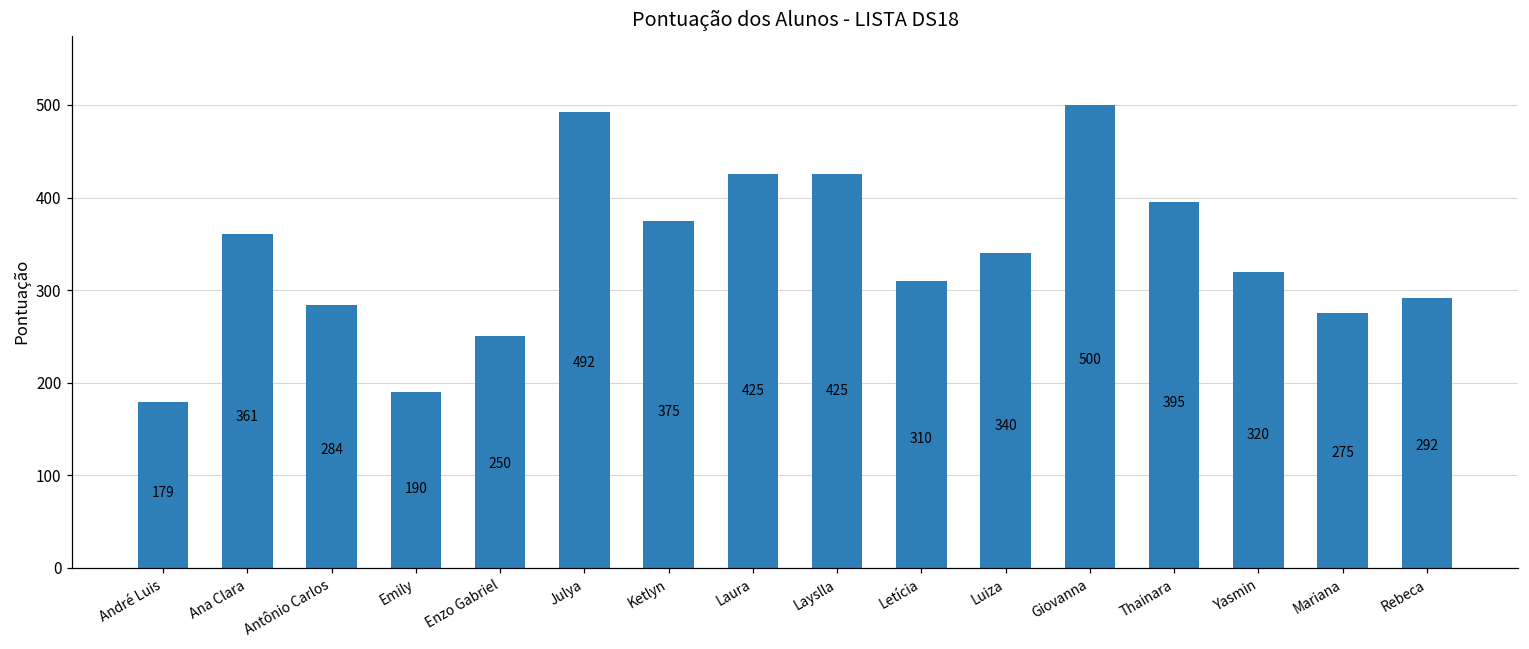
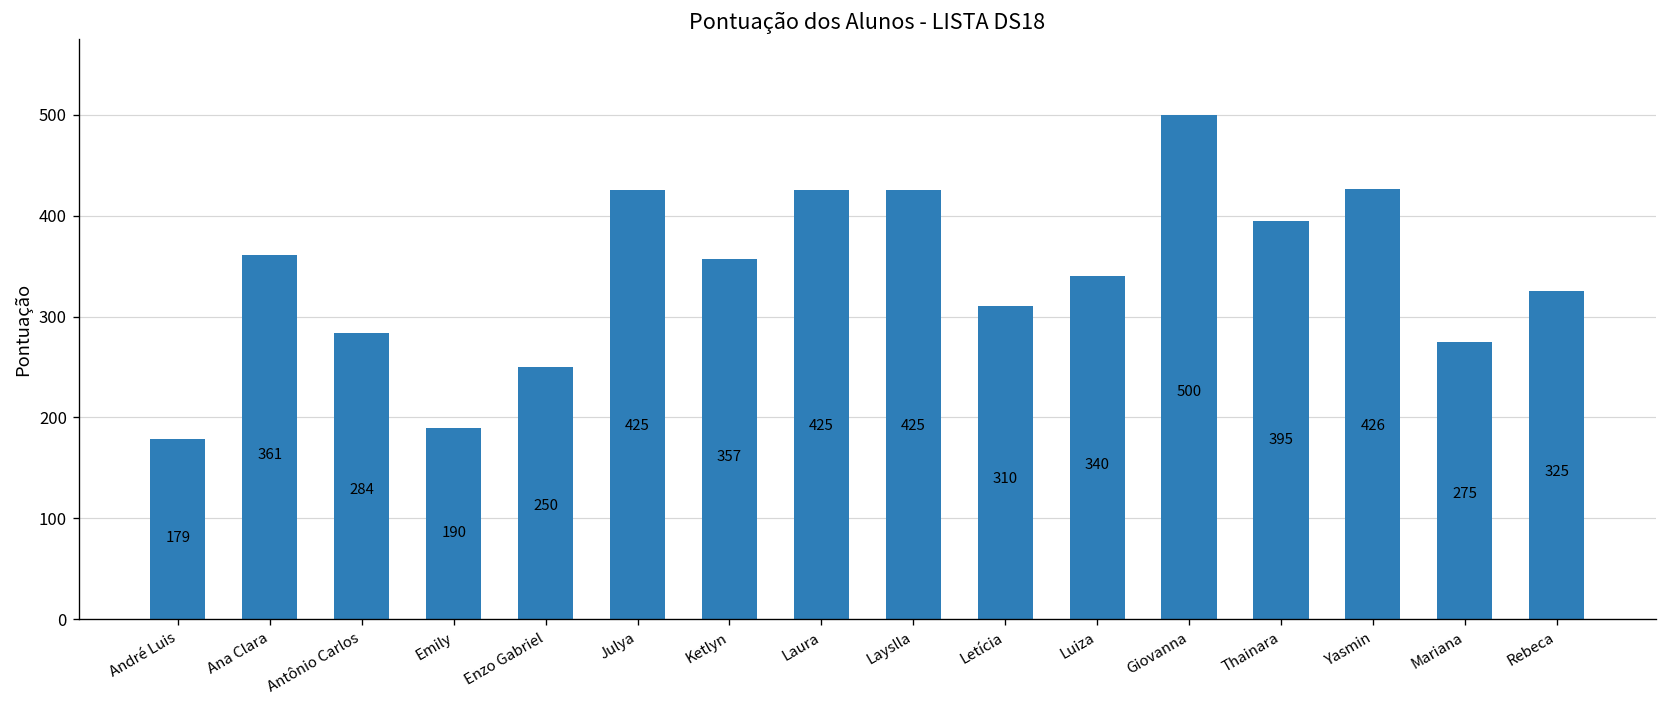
  {
    "André Luis": 179,
    "Ana Clara": 361,
    "Antônio Carlos": 284,
    "Emily": 190,
    "Enzo Gabriel": 250,
-   "Julya": 492,
-   "Ketlyn": 375,
+   "Julya": 425,
+   "Ketlyn": 357,
    "Laura": 425,
    "Layslla": 425,
    "Letícia": 310,
    "Luiza": 340,
    "Giovanna": 500,
    "Thainara": 395,
-   "Yasmin": 320,
+   "Yasmin": 426,
    "Mariana": 275,
-   "Rebeca": 292
+   "Rebeca": 325
  }
